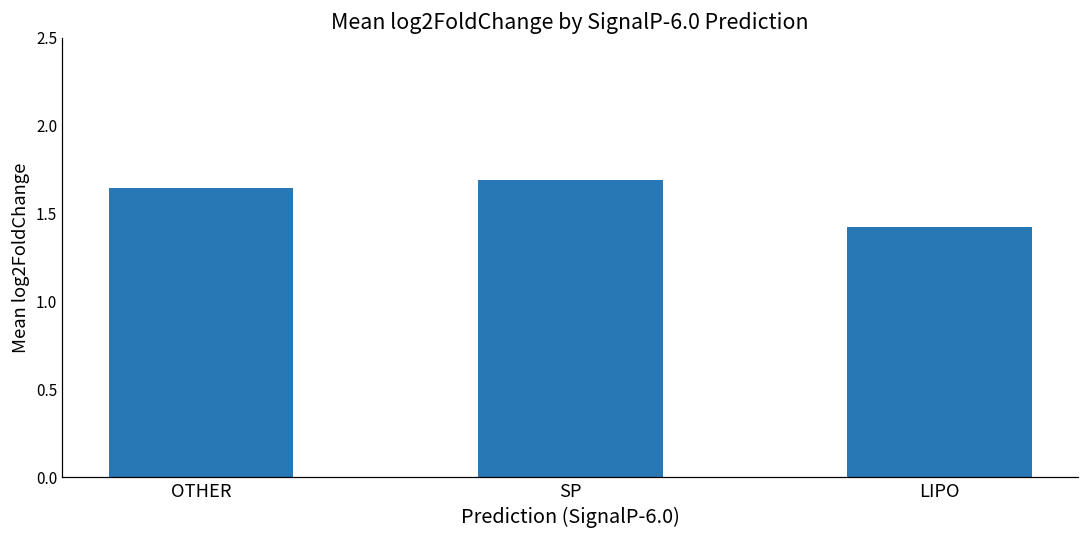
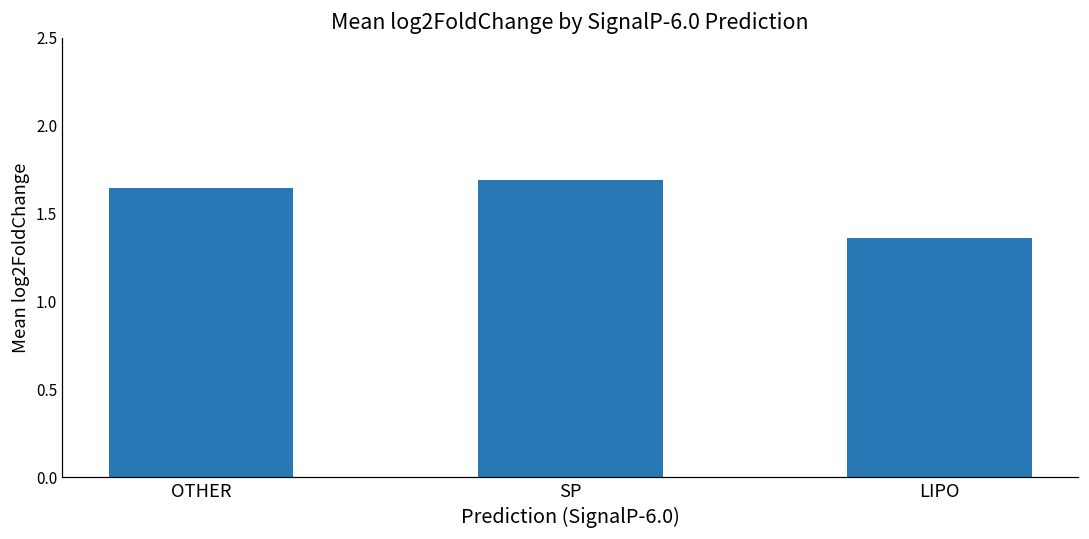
  {
    "OTHER": 1.64,
    "SP": 1.69,
-   "LIPO": 1.43
+   "LIPO": 1.36
  }
